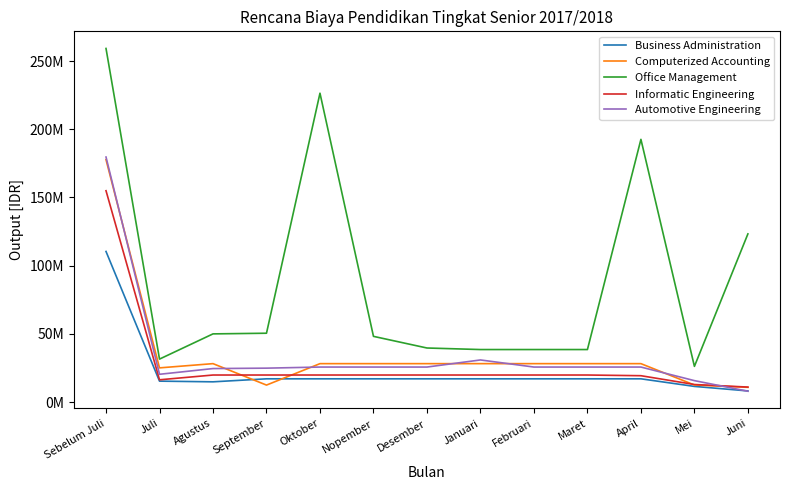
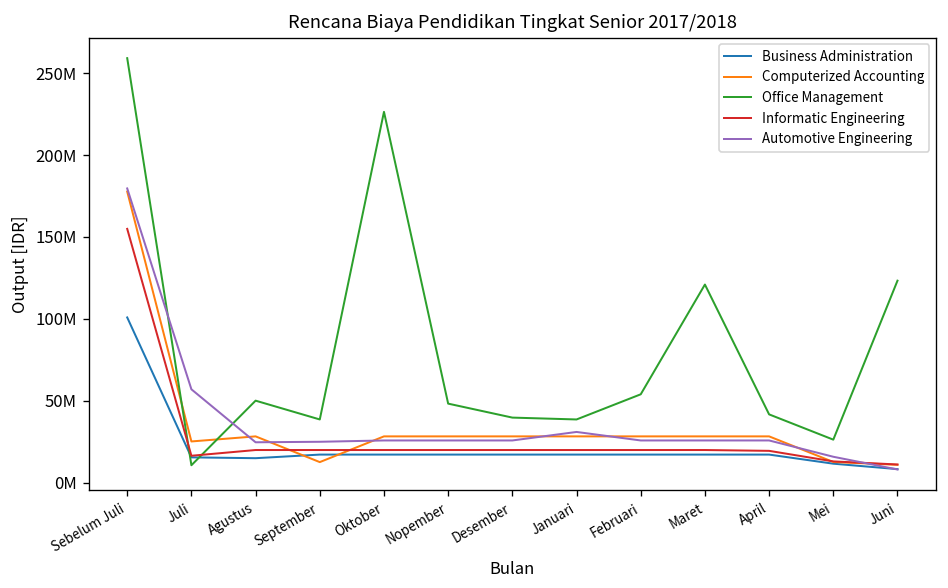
  {
    "Business Administration": {
-     "Sebelum Juli": 110000000,
+     "Sebelum Juli": 101000000,
      "Agustus": 15000000,
      "September": 17000000,
      "Oktober": 17000000,
      "Nopember": 17000000,
      "Desember": 17000000,
      "Januari": 17000000,
      "Februari": 17000000,
      "Maret": 17000000,
      "April": 17000000
    },
    "Computerized Accounting": {
      "Sebelum Juli": 178000000,
      "Juli": 25000000,
      "Agustus": 28000000,
      "September": 13000000,
      "Oktober": 28000000,
      "Nopember": 28000000,
      "Desember": 28000000,
      "Januari": 28000000,
      "Februari": 28000000,
      "Maret": 28000000,
      "April": 28000000
    },
    "Office Management": {
      "Sebelum Juli": 259000000,
-     "Juli": 32000000,
+     "Juli": 11000000,
      "Agustus": 50000000,
-     "September": 51000000,
+     "September": 39000000,
      "Oktober": 226000000,
      "Nopember": 48000000,
      "Desember": 40000000,
      "Januari": 39000000,
-     "Februari": 39000000,
-     "Maret": 39000000,
-     "April": 193000000,
+     "Februari": 54000000,
+     "Maret": 121000000,
+     "April": 42000000,
      "Mei": 26000000,
      "Juni": 123000000
    },
    "Informatic Engineering": {
      "Sebelum Juli": 155000000,
      "Agustus": 20000000,
      "September": 20000000,
      "Oktober": 20000000,
      "Nopember": 20000000,
      "Desember": 20000000,
      "Januari": 20000000,
      "Februari": 20000000,
      "Maret": 20000000,
      "April": 19000000
    },
    "Automotive Engineering": {
      "Sebelum Juli": 180000000,
-     "Juli": 20000000,
+     "Juli": 57000000,
      "Agustus": 25000000,
      "September": 25000000,
      "Oktober": 26000000,
      "Nopember": 26000000,
      "Desember": 26000000,
      "Januari": 31000000,
      "Februari": 26000000,
      "Maret": 26000000,
      "April": 26000000,
      "Mei": 16000000
    }
  }
